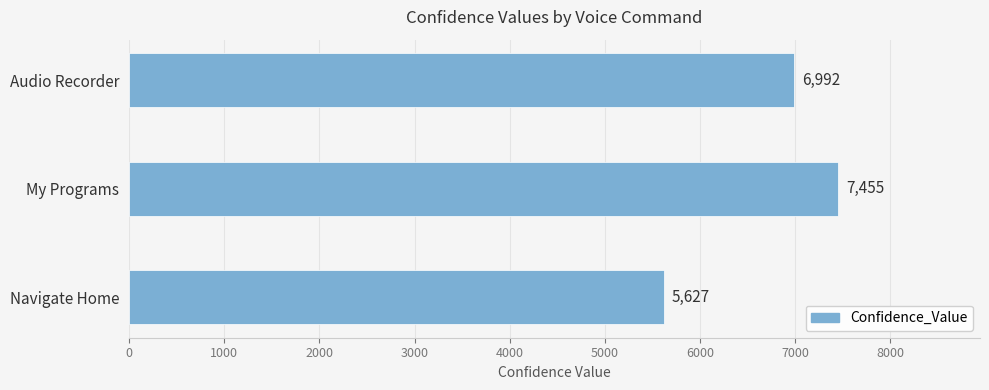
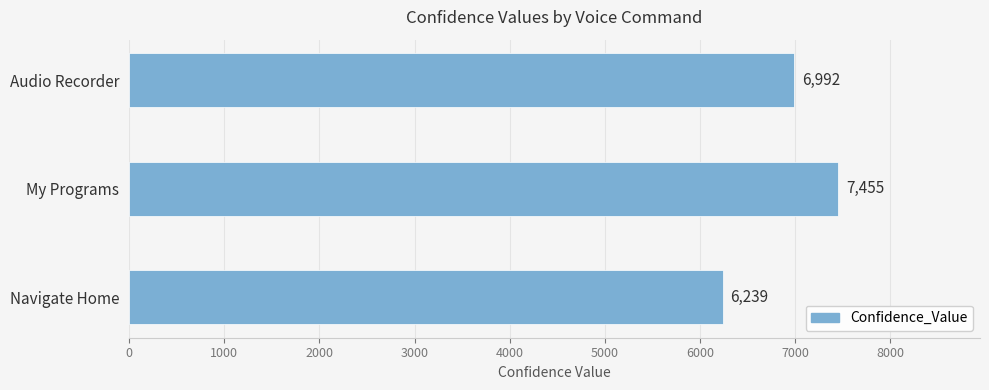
  {
    "Audio Recorder": "6,992",
    "My Programs": "7,455",
-   "Navigate Home": "5,627"
+   "Navigate Home": "6,239"
  }
